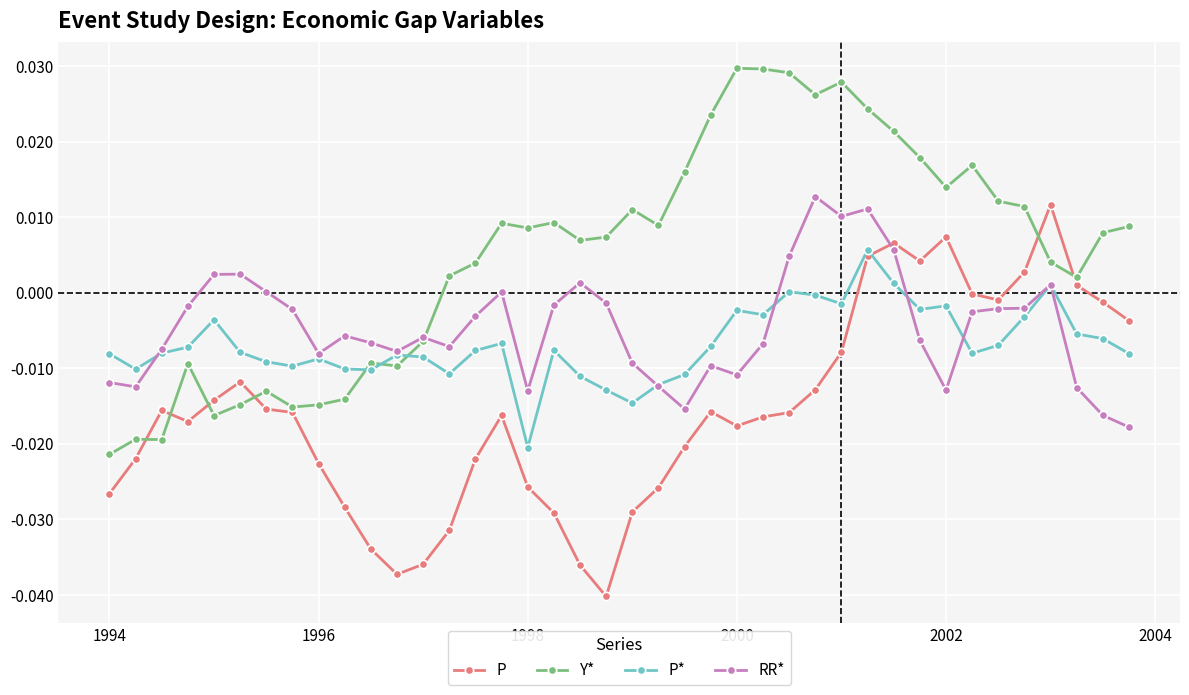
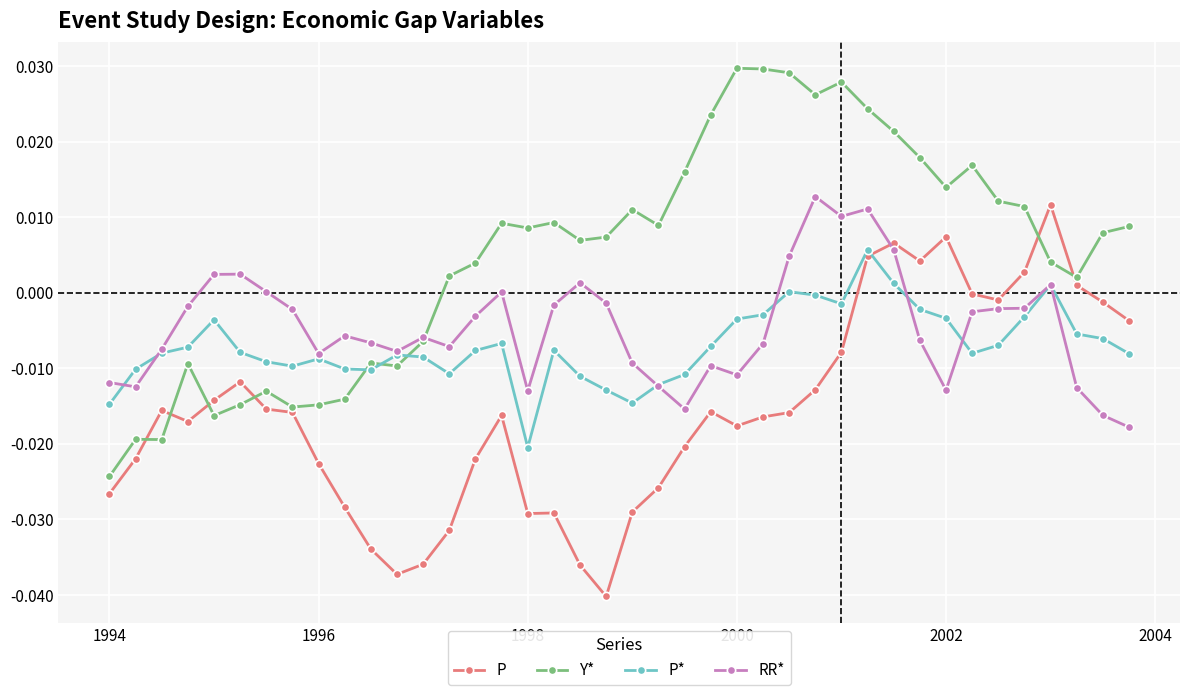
  {
    "P": {
      "1994": -0.027,
      "1996": -0.023,
-     "1998": -0.026,
+     "1998": -0.029,
      "2000": -0.018,
      "2002": 0.007
    },
    "Y*": {
-     "1994": -0.021,
+     "1994": -0.024,
      "1996": -0.015,
      "1998": 0.009,
      "2000": 0.030,
      "2002": 0.014
    },
    "P*": {
-     "1994": -0.008,
+     "1994": -0.015,
      "1996": -0.009,
      "1998": -0.020,
-     "2000": -0.002,
-     "2002": -0.002
+     "2000": -0.003,
+     "2002": -0.003
    },
    "RR*": {
      "1994": -0.012,
      "1996": -0.008,
      "1998": -0.013,
      "2000": -0.011,
      "2002": -0.013
    }
  }
